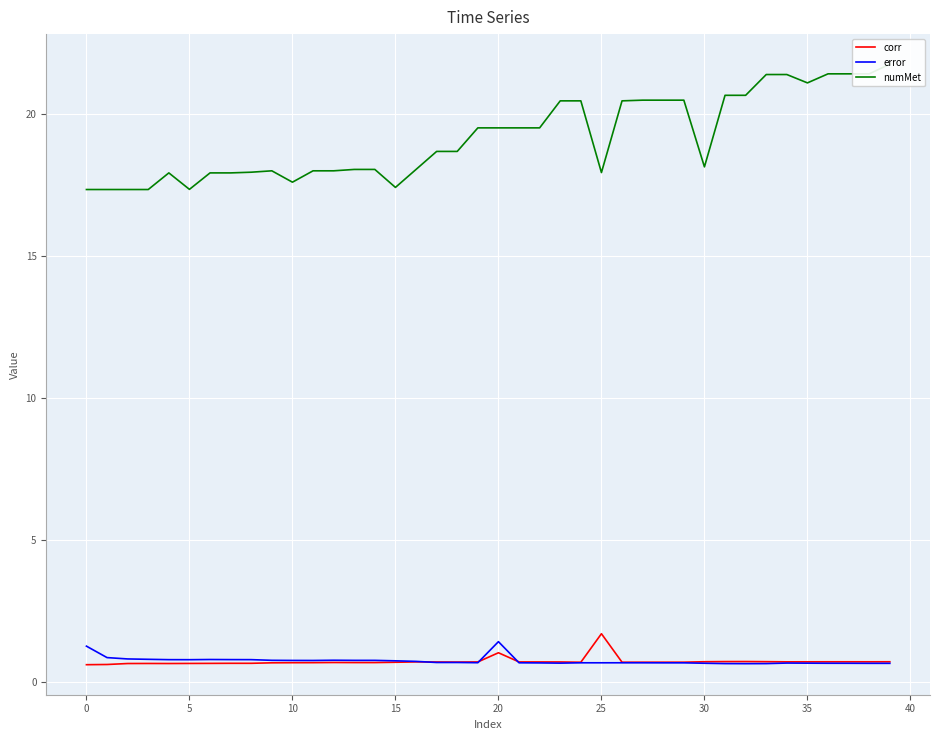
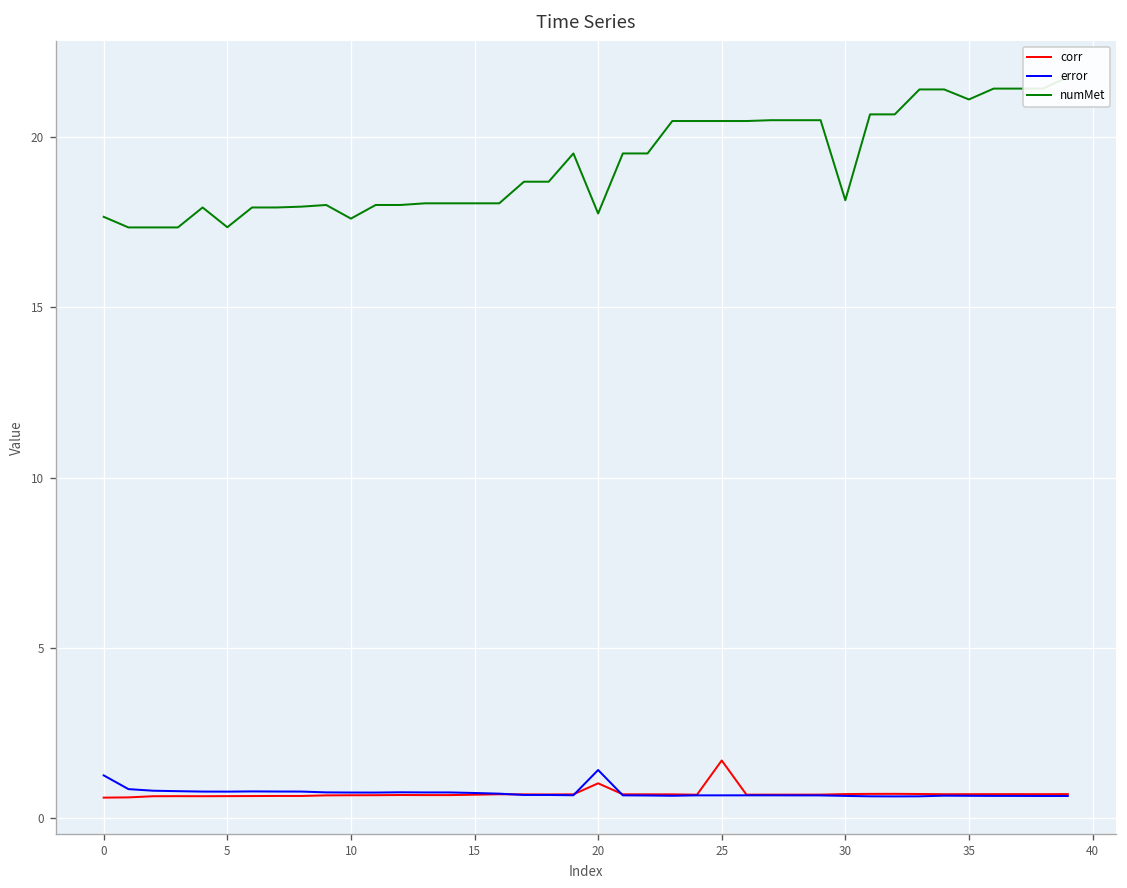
  {
    "corr": {
      "0": 0.6,
      "5": 0.7,
      "20": 1.0,
      "25": 1.7
    },
    "error": {
      "0": 1.3,
      "5": 0.8,
      "20": 1.4,
      "25": 0.7
    },
    "numMet": {
-     "0": 17.3,
+     "0": 17.7,
      "5": 17.3,
      "10": 17.6,
-     "15": 17.4,
-     "20": 19.5,
-     "25": 17.9,
+     "15": 18.0,
+     "20": 17.7,
+     "25": 20.5,
      "30": 18.1,
      "35": 21.1
    }
  }
